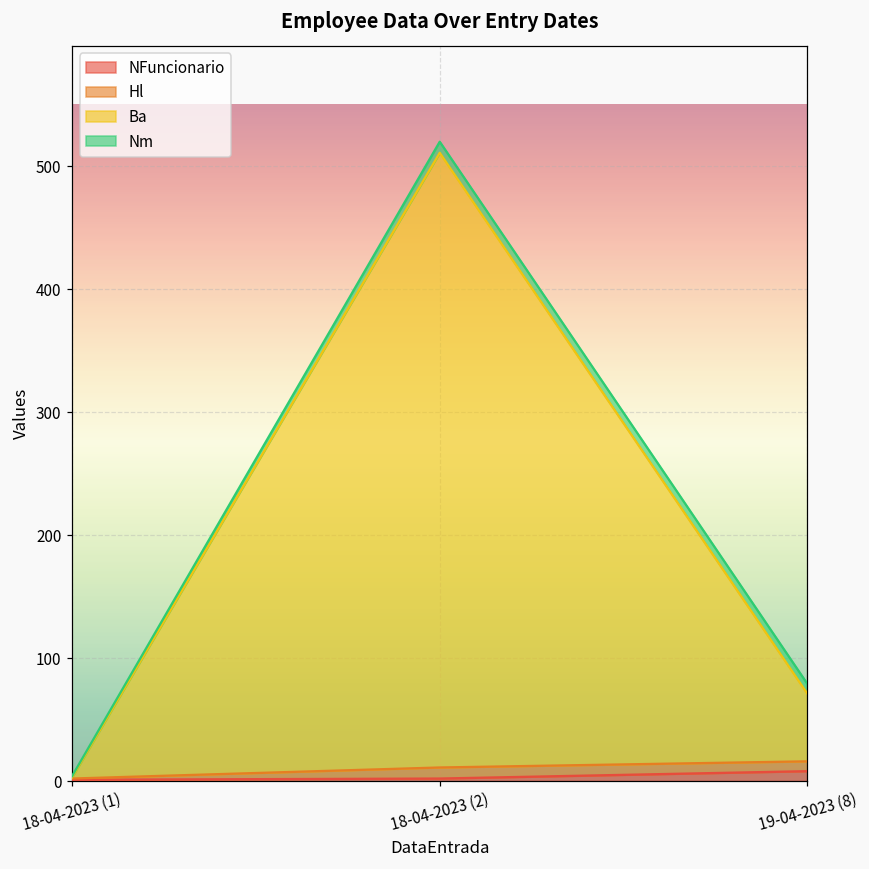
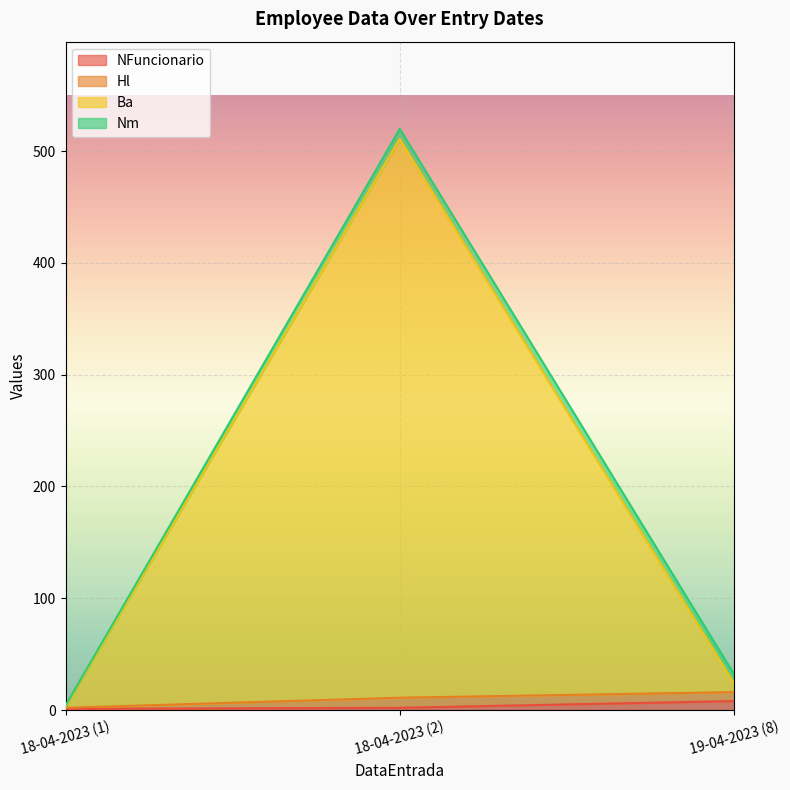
  {
    "Ba": {
      "18-04-2023 (2)": 500,
-     "19-04-2023 (8)": 55
+     "19-04-2023 (8)": 8
    },
    "Nm": {
      "18-04-2023 (2)": 9,
      "19-04-2023 (8)": 8
    }
  }
